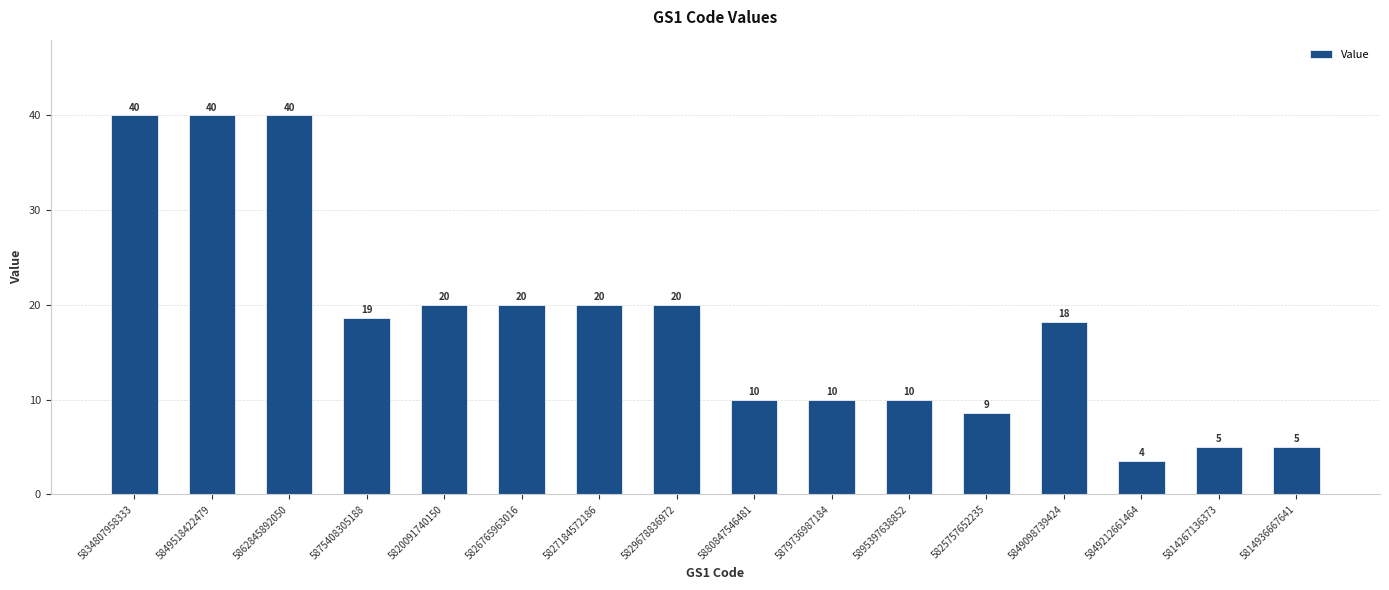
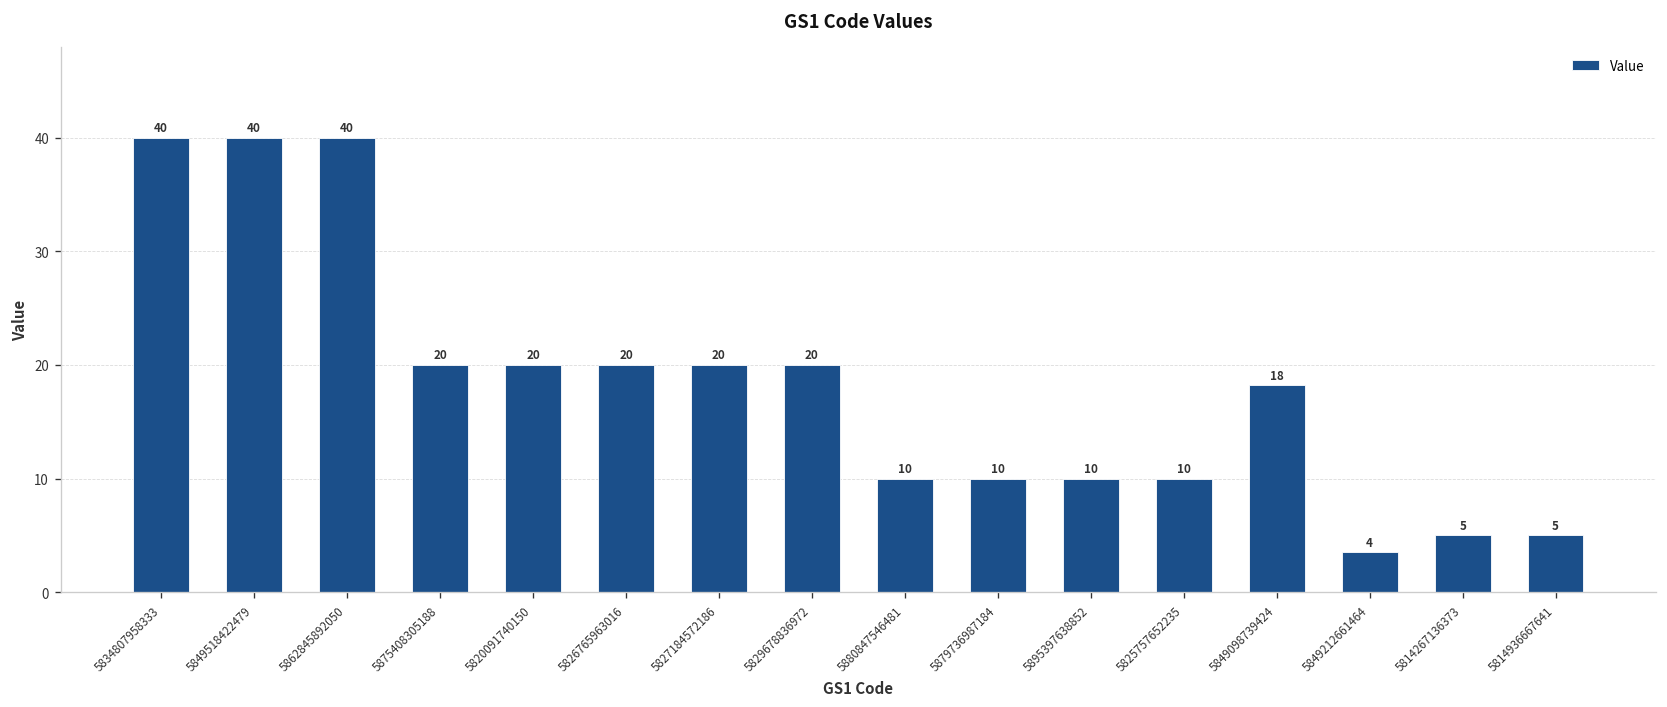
  {
    "5834807958333": 40,
    "5849518422479": 40,
    "5862845892050": 40,
-   "5875408305188": 19,
+   "5875408305188": 20,
    "5820091740150": 20,
    "5826765963016": 20,
    "5827184572186": 20,
    "5829678836972": 20,
    "5880847546481": 10,
    "5879736987184": 10,
    "5895397638852": 10,
-   "5825757652235": 9,
+   "5825757652235": 10,
    "5849098739424": 18,
    "5849212661464": 4,
    "5814267136373": 5,
    "5814936667641": 5
  }
